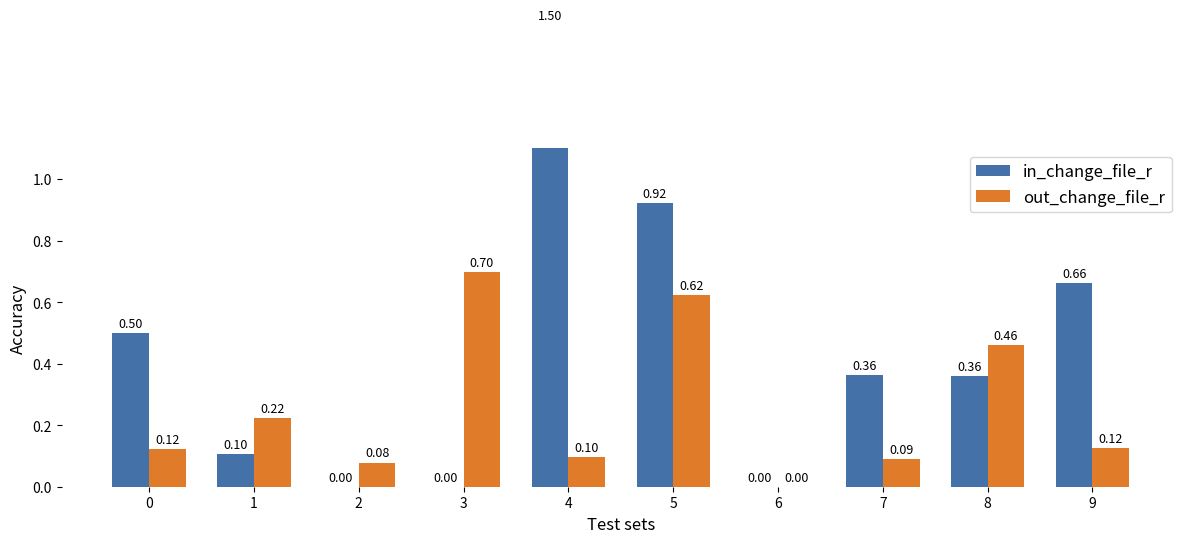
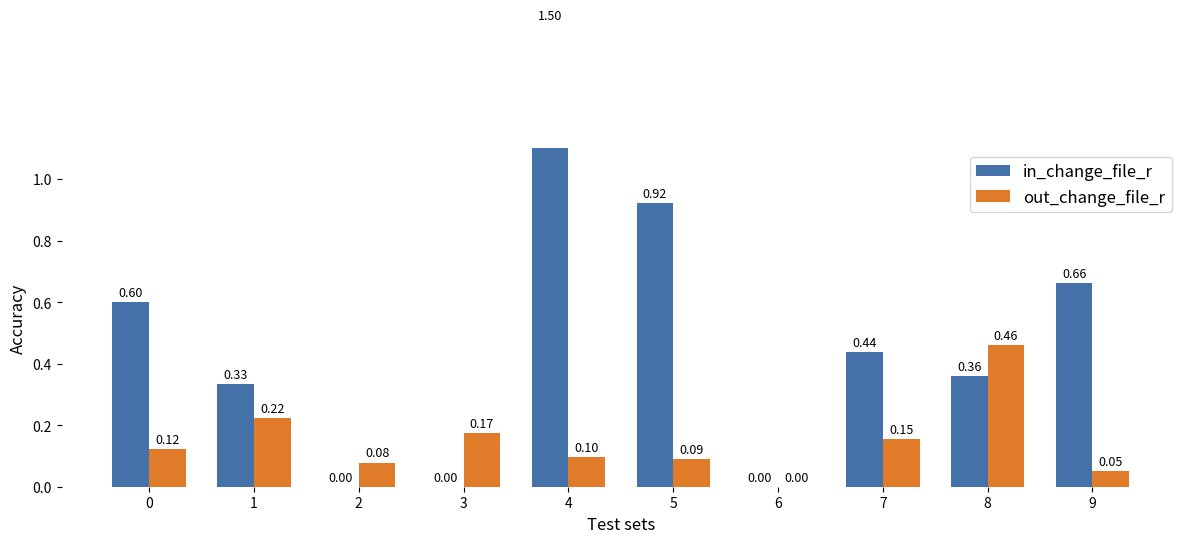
  {
    "in_change_file_r": {
-     "0": 0.50,
-     "1": 0.10,
+     "0": 0.60,
+     "1": 0.33,
      "2": 0.00,
      "3": 0.00,
      "5": 0.92,
      "6": 0.00,
-     "7": 0.36,
+     "7": 0.44,
      "8": 0.36,
      "9": 0.66
    },
    "out_change_file_r": {
      "0": 0.12,
      "1": 0.22,
      "2": 0.08,
-     "3": 0.70,
+     "3": 0.17,
      "4": 0.10,
-     "5": 0.62,
+     "5": 0.09,
      "6": 0.00,
-     "7": 0.09,
+     "7": 0.15,
      "8": 0.46,
-     "9": 0.12
+     "9": 0.05
    }
  }
